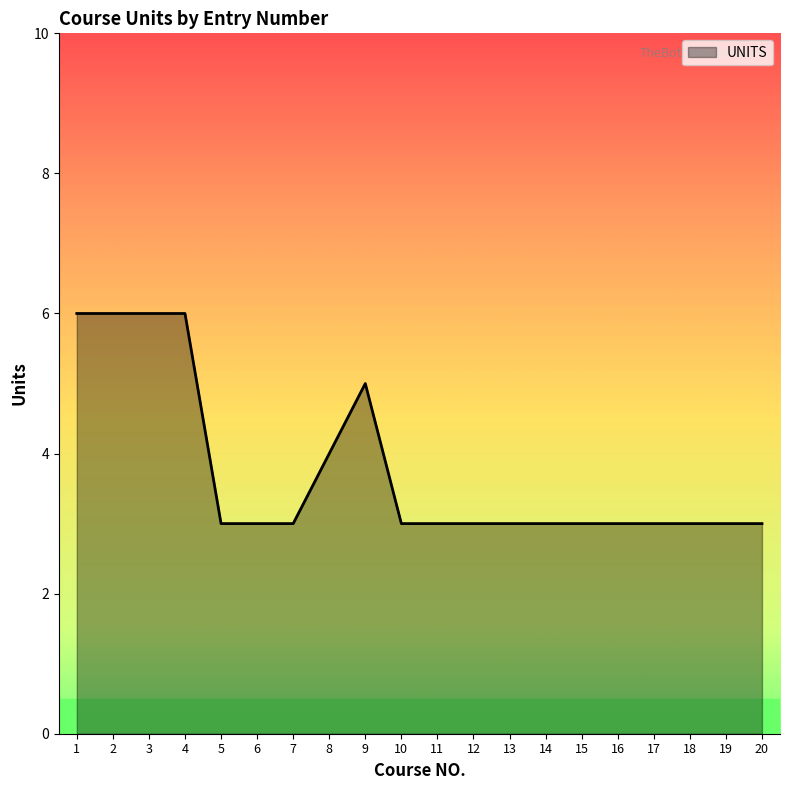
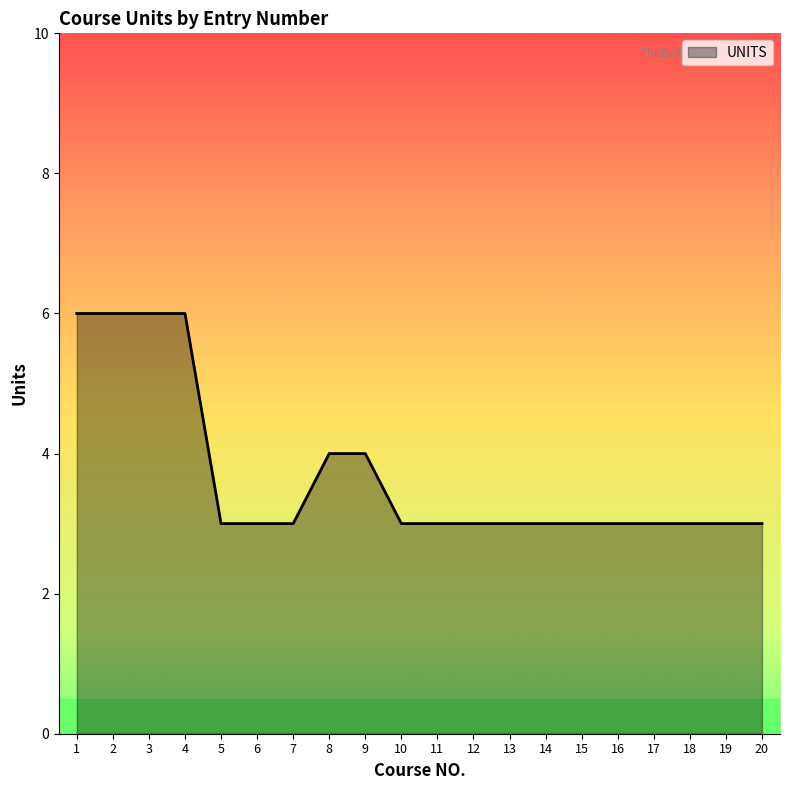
  {
    "1": 6,
    "2": 6,
    "3": 6,
    "4": 6,
    "5": 3,
    "6": 3,
    "7": 3,
    "8": 4,
-   "9": 5,
+   "9": 4,
    "10": 3,
    "11": 3,
    "12": 3,
    "13": 3,
    "14": 3,
    "15": 3,
    "16": 3,
    "17": 3,
    "18": 3,
    "19": 3,
    "20": 3
  }
